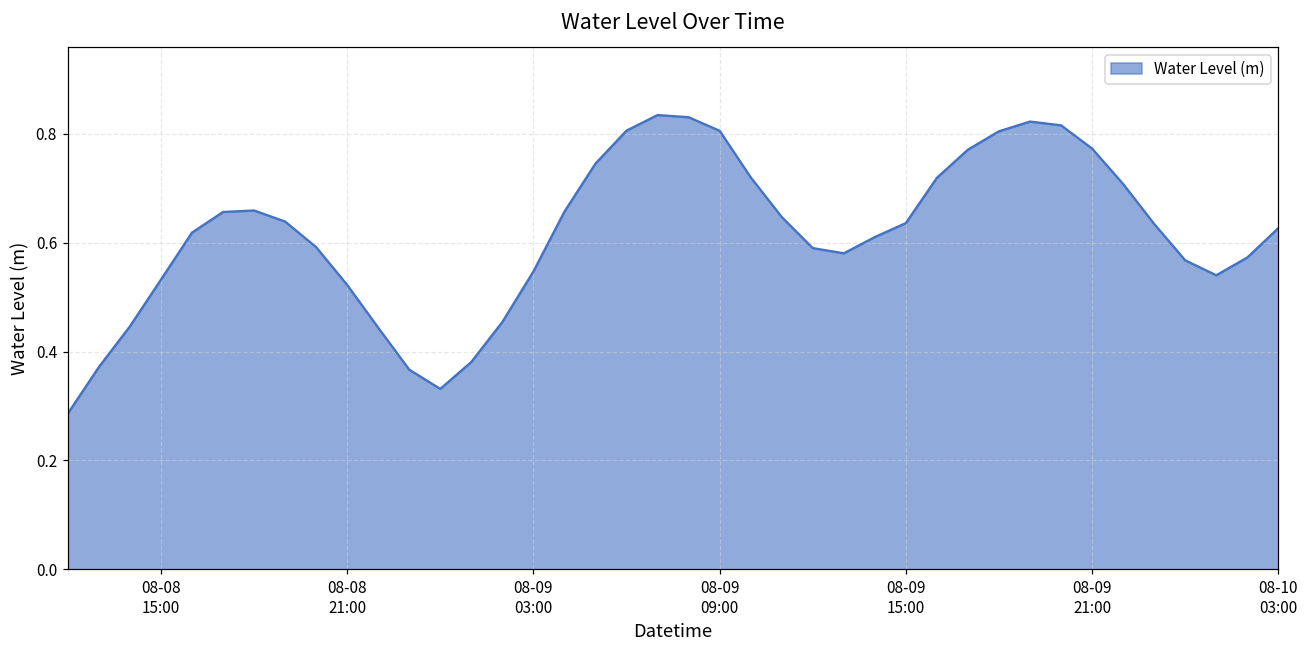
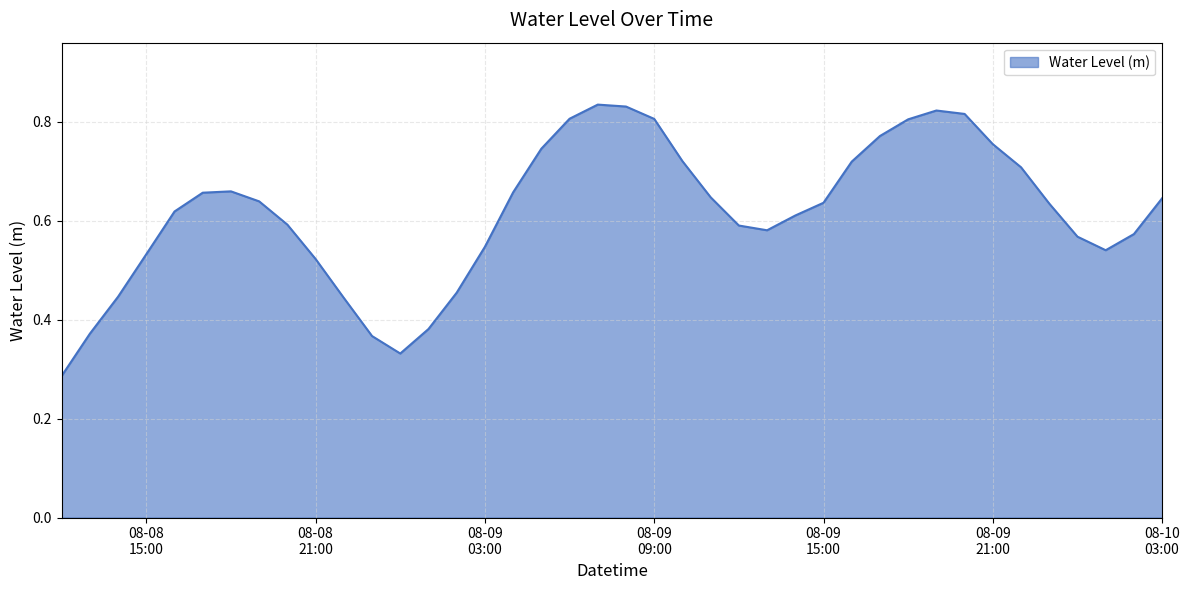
  {
    "08-08 15:00": 0.53,
    "08-08 21:00": 0.52,
    "08-09 03:00": 0.55,
    "08-09 09:00": 0.81,
    "08-09 15:00": 0.64,
-   "08-09 21:00": 0.77,
-   "08-10 03:00": 0.63
+   "08-09 21:00": 0.75,
+   "08-10 03:00": 0.65
  }
